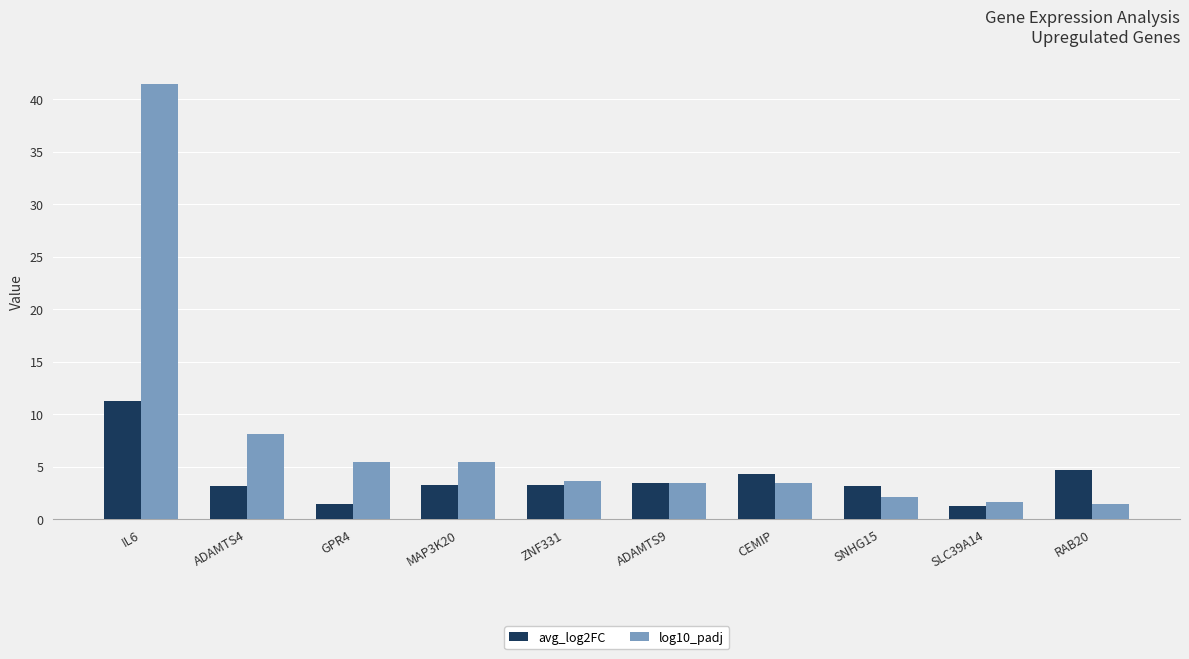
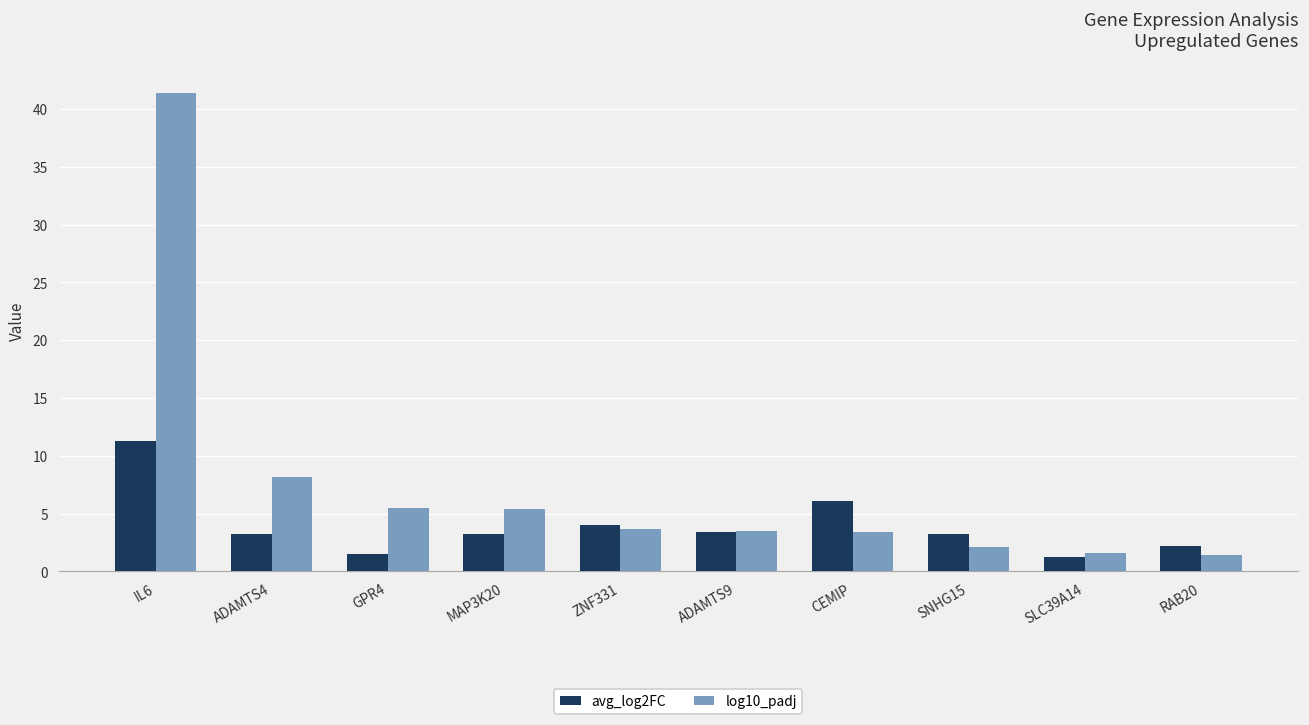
  {
    "avg_log2FC": {
      "IL6": 11.3,
      "ADAMTS4": 3.2,
      "GPR4": 1.5,
      "MAP3K20": 3.3,
-     "ZNF331": 3.2,
+     "ZNF331": 4.1,
      "ADAMTS9": 3.4,
-     "CEMIP": 4.3,
+     "CEMIP": 6.1,
      "SNHG15": 3.2,
      "SLC39A14": 1.3,
-     "RAB20": 4.7
+     "RAB20": 2.2
    },
    "log10_padj": {
      "IL6": 41.4,
      "ADAMTS4": 8.2,
      "GPR4": 5.4,
      "MAP3K20": 5.4,
      "ZNF331": 3.7,
      "ADAMTS9": 3.5,
      "CEMIP": 3.4,
      "SNHG15": 2.1,
      "SLC39A14": 1.6,
      "RAB20": 1.4
    }
  }
